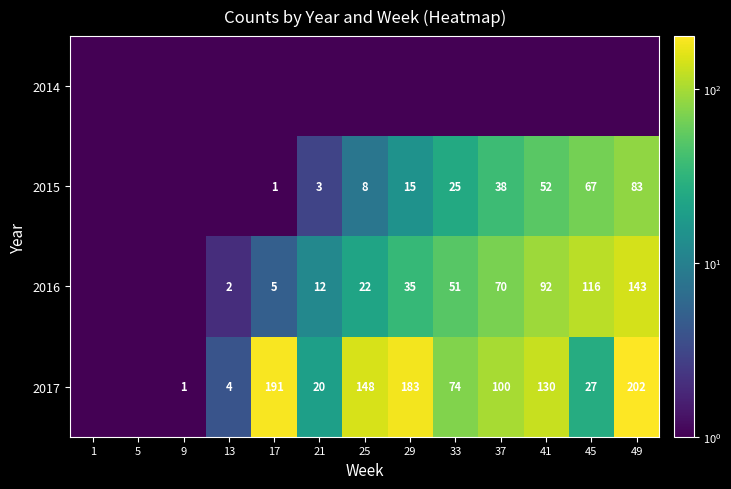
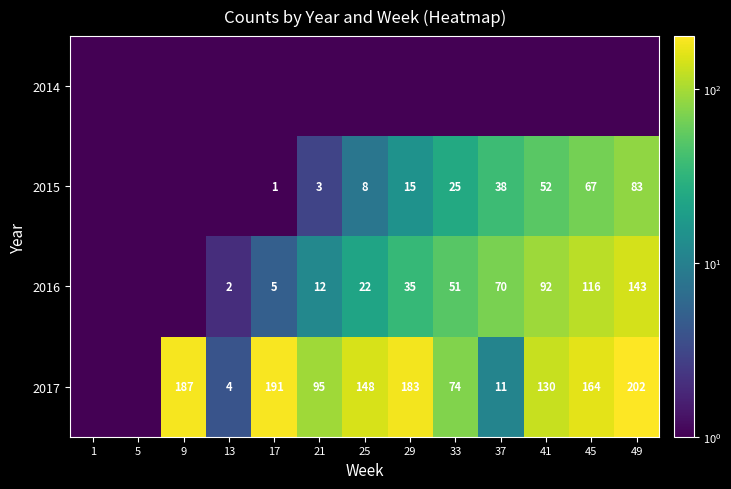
  {
    "2015": {
      "17": 1,
      "21": 3,
      "25": 8,
      "29": 15,
      "33": 25,
      "37": 38,
      "41": 52,
      "45": 67,
      "49": 83
    },
    "2016": {
      "13": 2,
      "17": 5,
      "21": 12,
      "25": 22,
      "29": 35,
      "33": 51,
      "37": 70,
      "41": 92,
      "45": 116,
      "49": 143
    },
    "2017": {
-     "9": 1,
+     "9": 187,
      "13": 4,
      "17": 191,
-     "21": 20,
+     "21": 95,
      "25": 148,
      "29": 183,
      "33": 74,
-     "37": 100,
+     "37": 11,
      "41": 130,
-     "45": 27,
+     "45": 164,
      "49": 202
    }
  }
